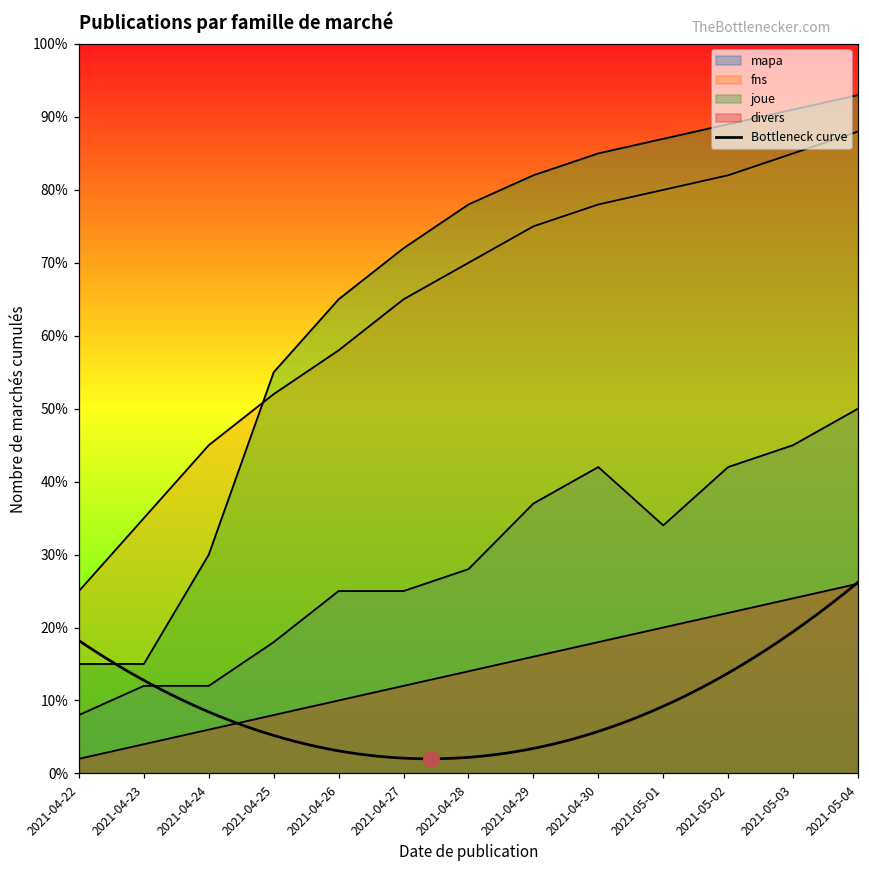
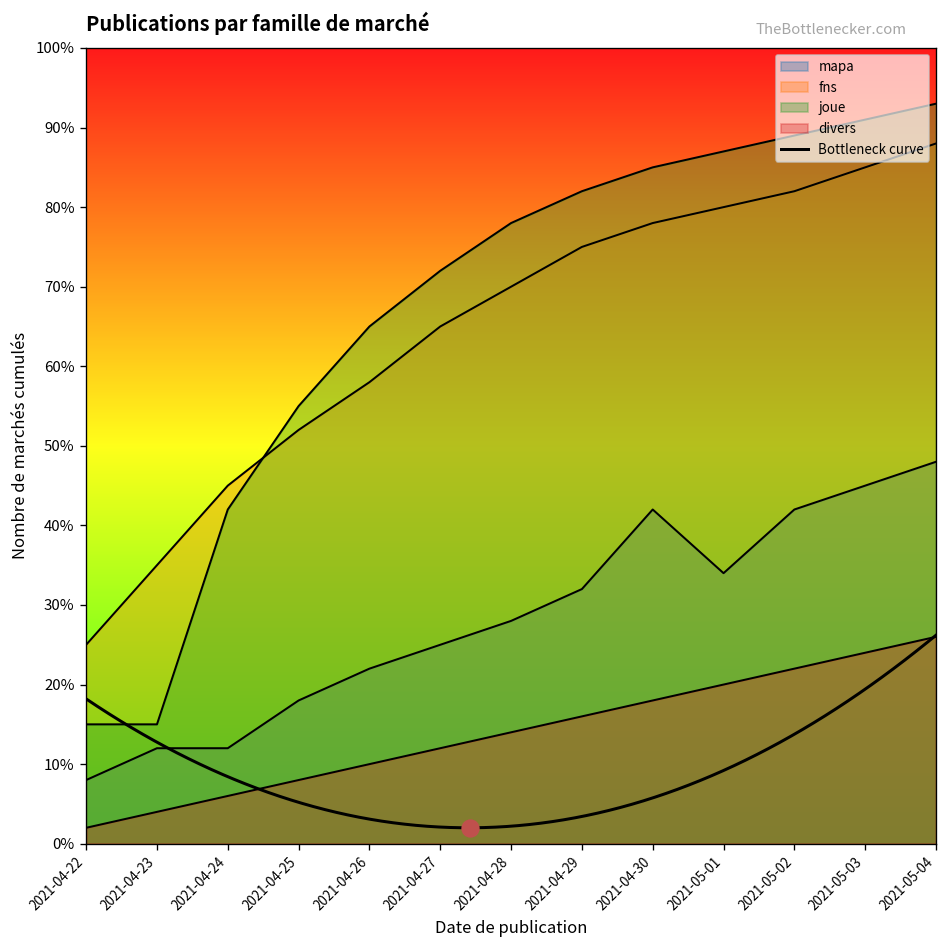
  {
    "mapa": {
      "2021-04-22": "8%",
      "2021-04-23": "12%",
      "2021-04-24": "12%",
      "2021-04-25": "18%",
-     "2021-04-26": "25%",
+     "2021-04-26": "22%",
      "2021-04-27": "25%",
      "2021-04-28": "28%",
-     "2021-04-29": "37%",
+     "2021-04-29": "32%",
      "2021-04-30": "42%",
      "2021-05-01": "34%",
      "2021-05-02": "42%",
      "2021-05-03": "45%",
-     "2021-05-04": "50%"
+     "2021-05-04": "48%"
    },
    "joue": {
      "2021-04-22": "15%",
      "2021-04-23": "15%",
-     "2021-04-24": "30%",
+     "2021-04-24": "42%",
      "2021-04-25": "55%",
      "2021-04-26": "65%",
      "2021-04-27": "72%",
      "2021-04-28": "78%",
      "2021-04-29": "82%",
      "2021-04-30": "85%",
      "2021-05-01": "87%",
      "2021-05-04": "93%"
    },
    "Bottleneck curve": {
      "2021-04-22": "18%"
    }
  }
